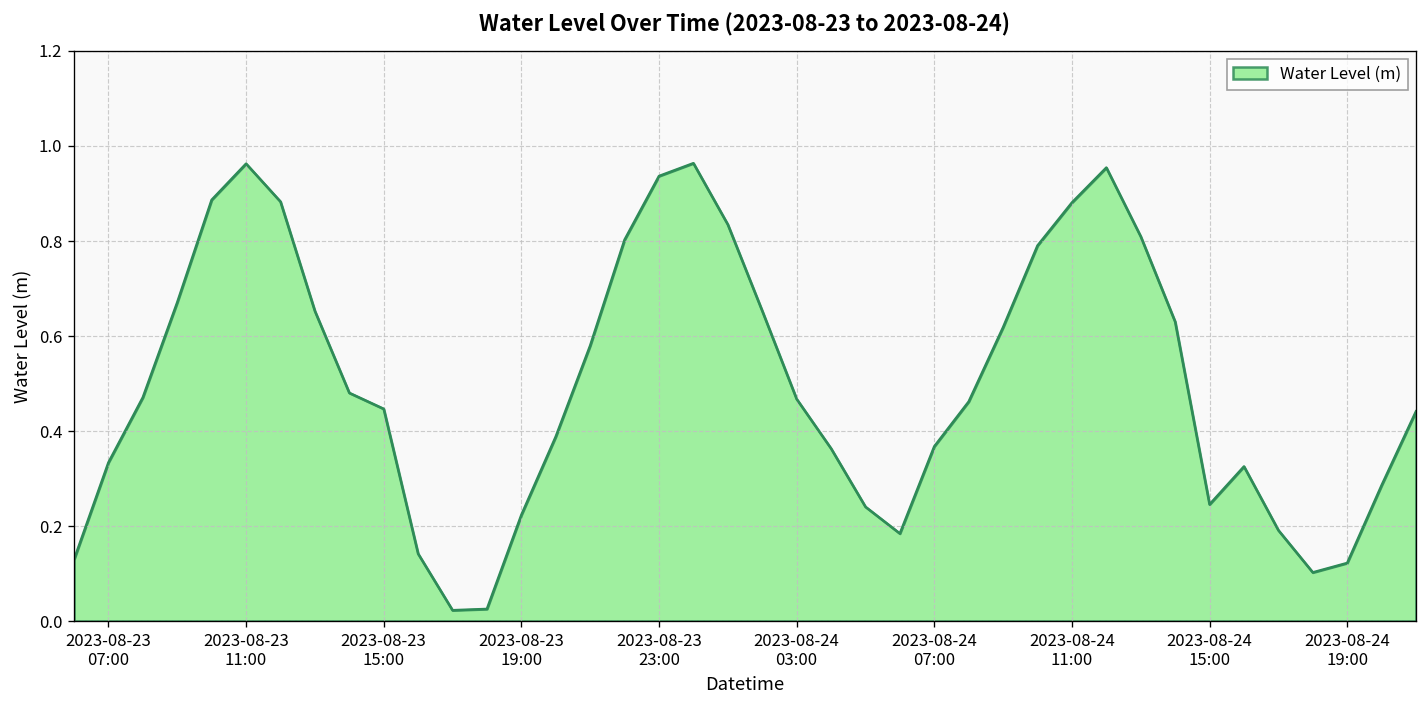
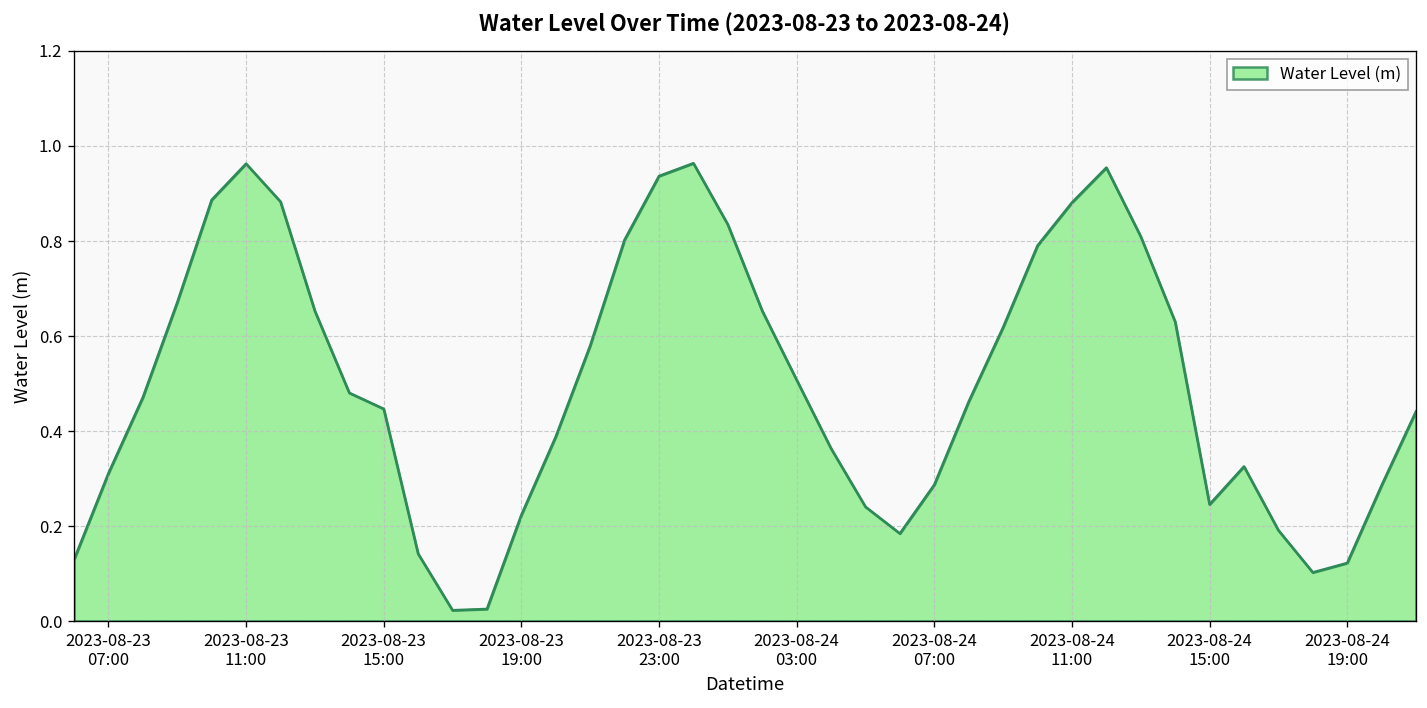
  {
-   "2023-08-23 07:00": 0.33,
+   "2023-08-23 07:00": 0.31,
    "2023-08-23 11:00": 0.96,
    "2023-08-23 15:00": 0.45,
    "2023-08-23 19:00": 0.22,
    "2023-08-23 23:00": 0.94,
-   "2023-08-24 03:00": 0.47,
-   "2023-08-24 07:00": 0.37,
+   "2023-08-24 03:00": 0.51,
+   "2023-08-24 07:00": 0.29,
    "2023-08-24 11:00": 0.88,
    "2023-08-24 15:00": 0.25,
    "2023-08-24 19:00": 0.12
  }
